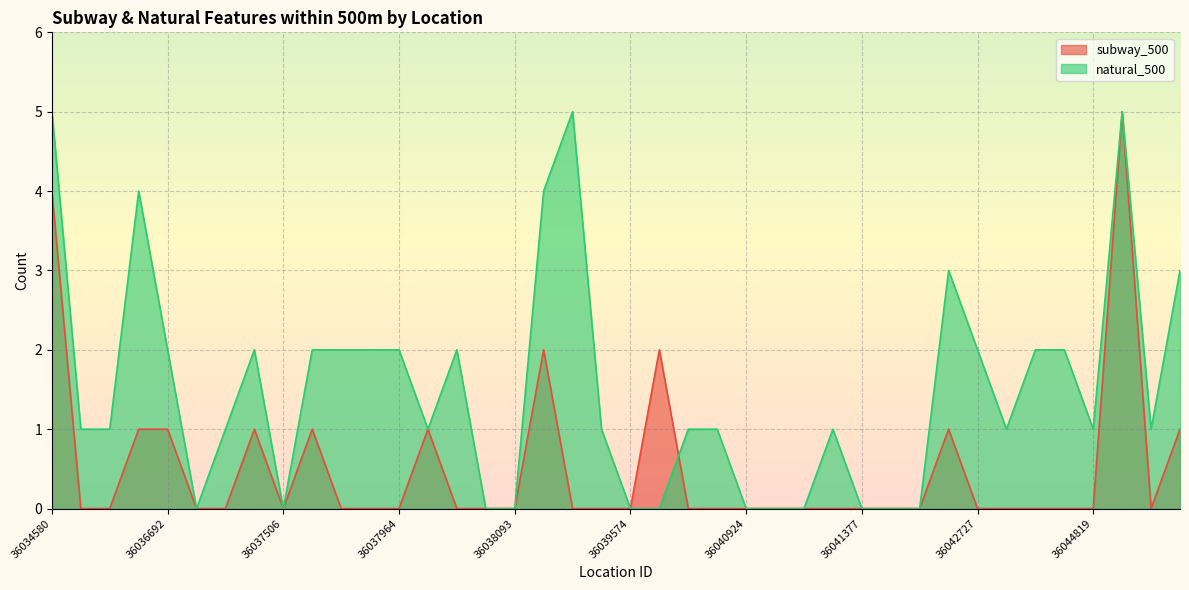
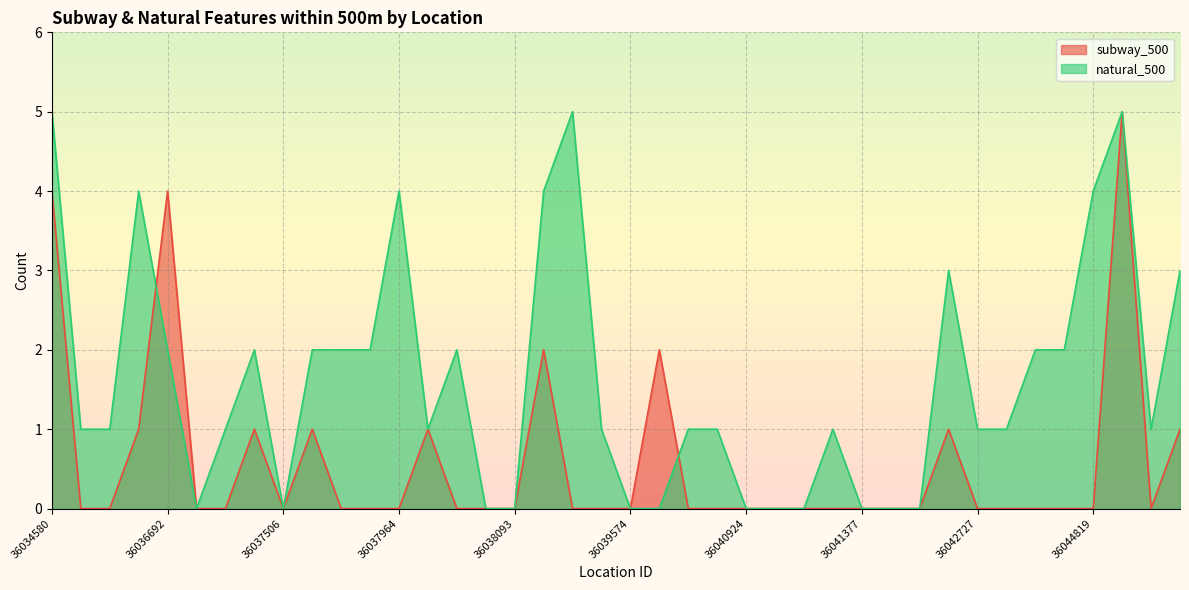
  {
    "subway_500": {
      "36034580": 4,
-     "36036692": 1,
+     "36036692": 4,
      "36037964": 0,
      "36042727": 0,
      "36044819": 0
    },
    "natural_500": {
      "36034580": 5,
      "36036692": 2,
-     "36037964": 2,
-     "36042727": 2,
-     "36044819": 1
+     "36037964": 4,
+     "36042727": 1,
+     "36044819": 4
    }
  }
